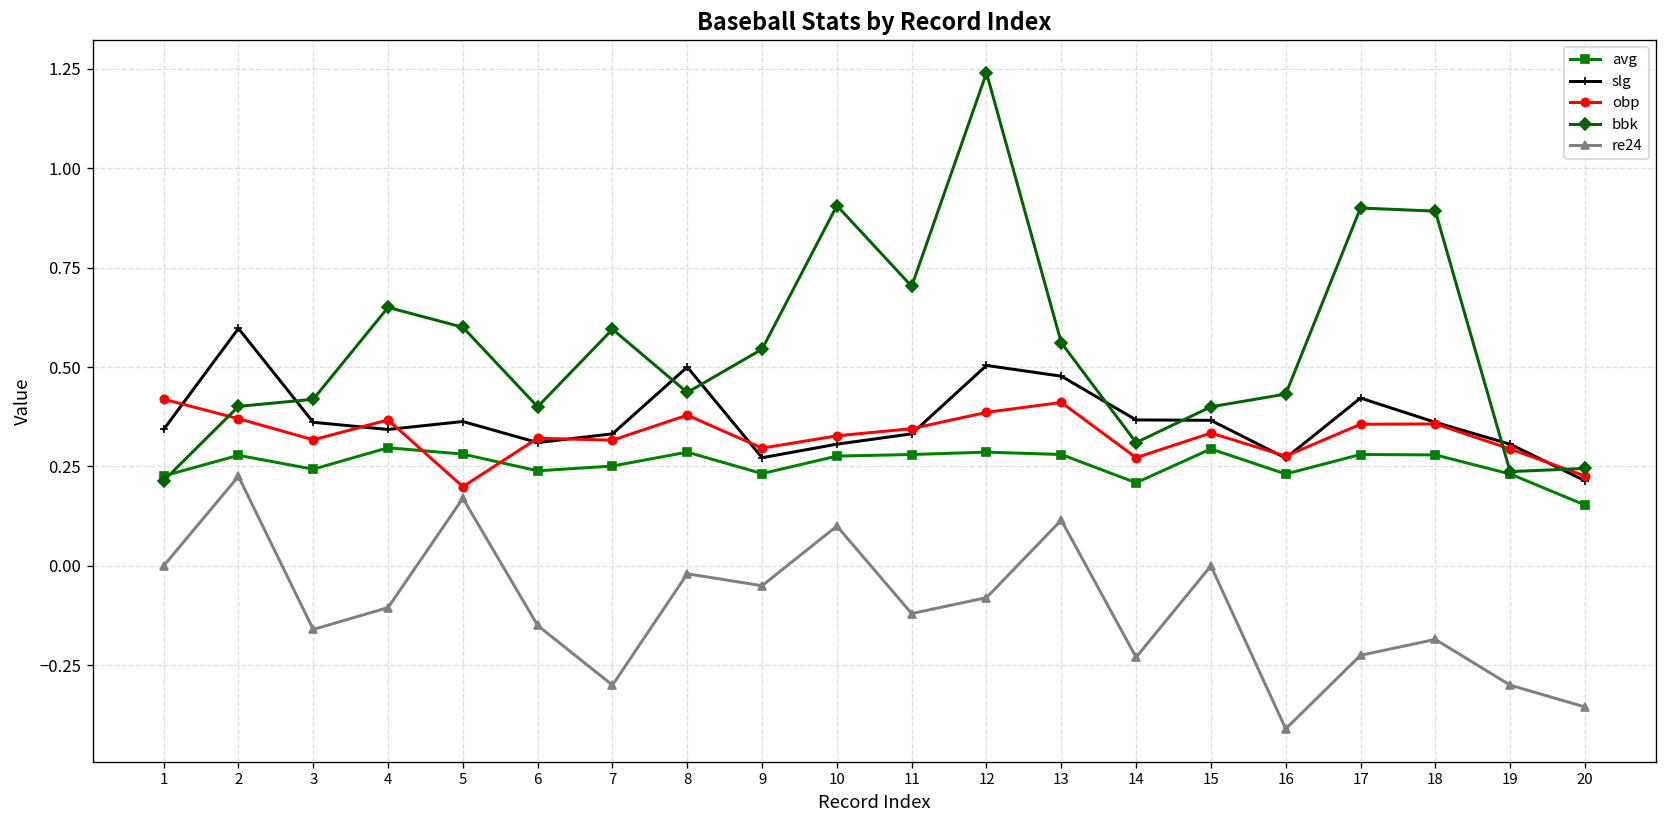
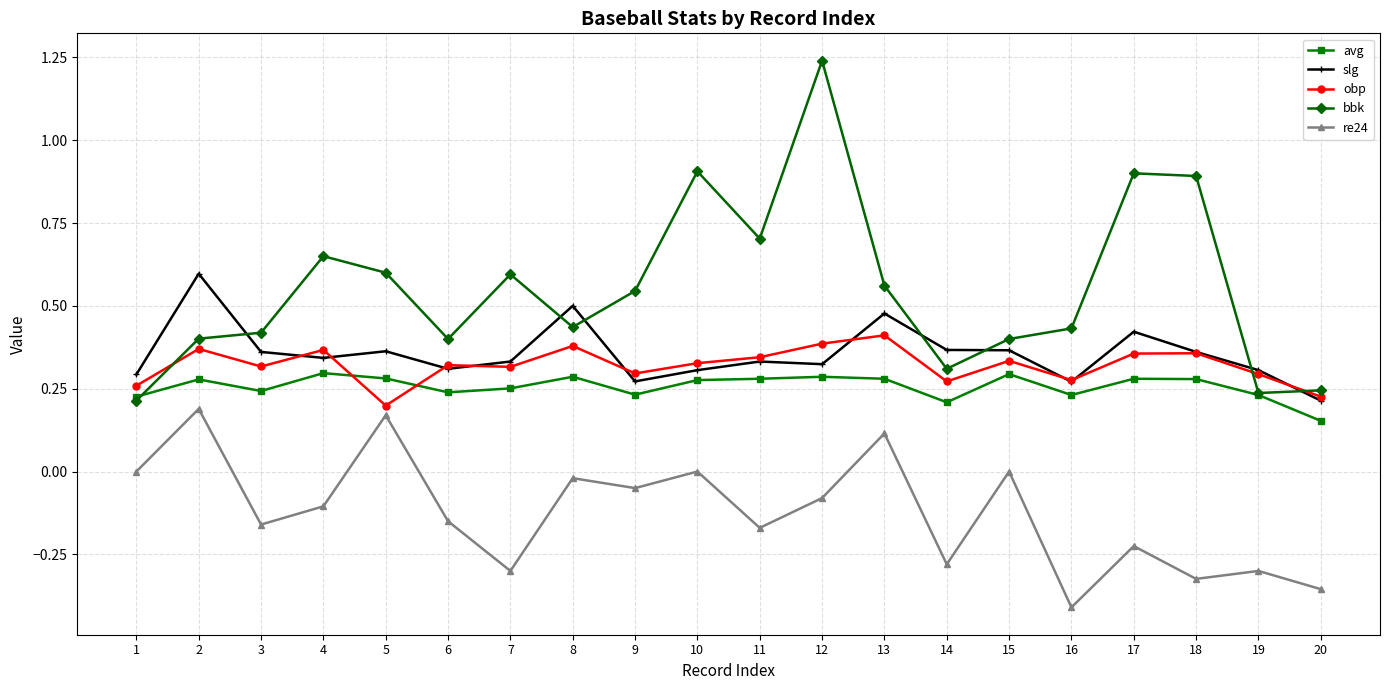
  {
    "slg": {
-     "1": 0.34,
+     "1": 0.29,
      "2": 0.60,
      "3": 0.36,
      "4": 0.34,
      "5": 0.36,
      "6": 0.31,
      "7": 0.33,
      "8": 0.50,
      "9": 0.27,
      "10": 0.31,
      "11": 0.33,
-     "12": 0.50,
+     "12": 0.32,
      "13": 0.48,
      "14": 0.37,
      "15": 0.37,
      "17": 0.42,
      "19": 0.31,
      "20": 0.21
    },
    "obp": {
-     "1": 0.42,
+     "1": 0.26,
      "2": 0.37,
      "3": 0.32,
      "4": 0.37,
      "5": 0.20,
      "6": 0.32,
      "7": 0.32,
      "8": 0.38,
      "9": 0.30,
      "10": 0.33,
      "11": 0.35,
      "12": 0.39,
      "13": 0.41,
      "14": 0.27,
      "15": 0.33,
      "17": 0.36,
      "19": 0.29,
      "20": 0.23
    },
    "re24": {
      "1": 0.00,
-     "2": 0.23,
+     "2": 0.19,
      "3": -0.16,
      "4": -0.11,
      "5": 0.17,
      "6": -0.15,
      "7": -0.30,
      "8": -0.02,
      "9": -0.05,
-     "10": 0.1,
-     "11": -0.12,
+     "10": 0.0,
+     "11": -0.17,
      "12": -0.08,
      "13": 0.12,
-     "14": -0.23,
+     "14": -0.28,
      "15": 0.00,
      "16": -0.41,
      "17": -0.23,
-     "18": -0.19,
+     "18": -0.32,
      "19": -0.30,
      "20": -0.36
    }
  }
